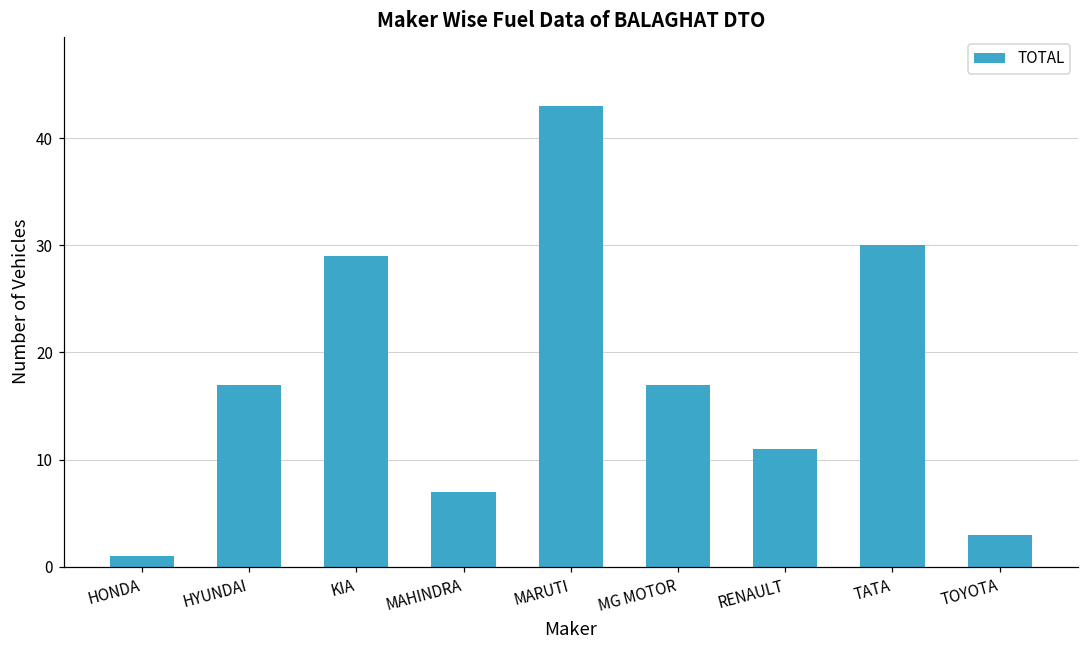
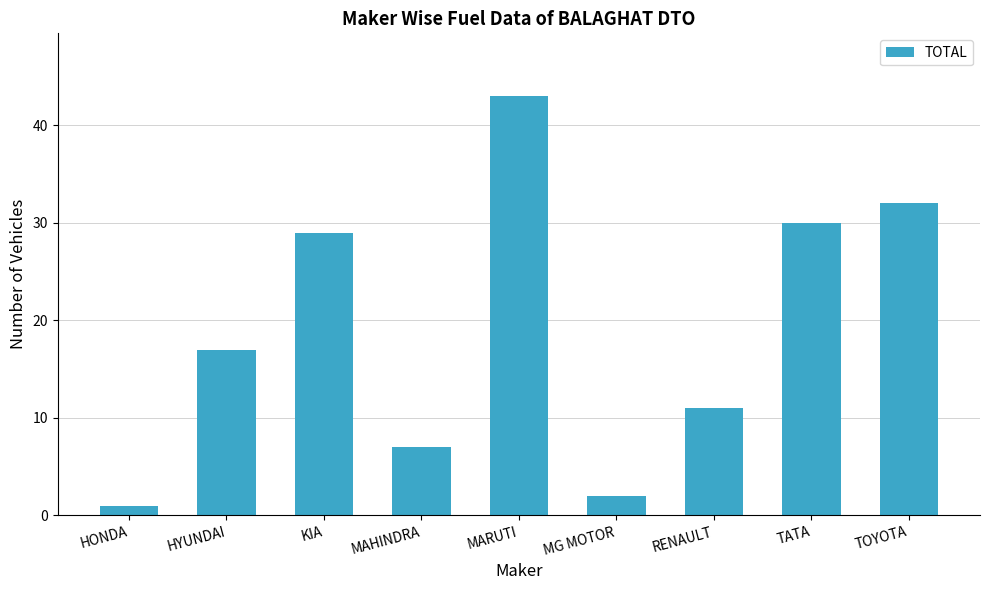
  {
    "HONDA": 1,
    "HYUNDAI": 17,
    "KIA": 29,
    "MAHINDRA": 7,
    "MARUTI": 43,
-   "MG MOTOR": 17,
+   "MG MOTOR": 2,
    "RENAULT": 11,
    "TATA": 30,
-   "TOYOTA": 3
+   "TOYOTA": 32
  }
